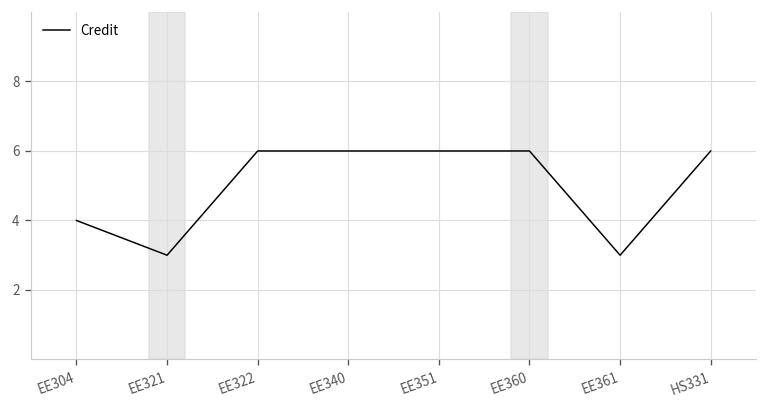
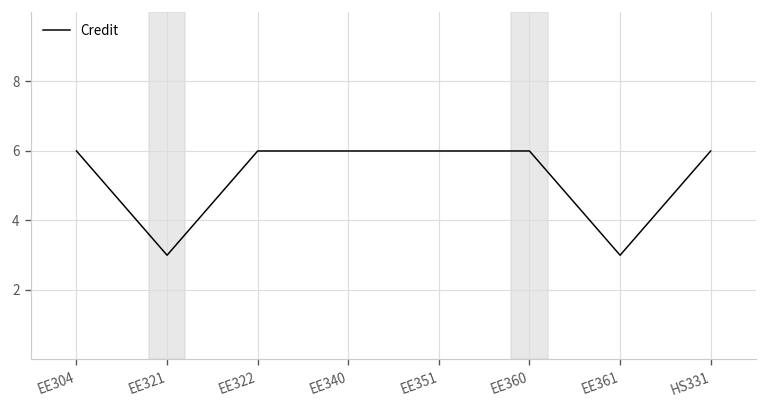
  {
-   "EE304": 4,
+   "EE304": 6,
    "EE321": 3,
    "EE322": 6,
    "EE340": 6,
    "EE351": 6,
    "EE360": 6,
    "EE361": 3,
    "HS331": 6
  }
